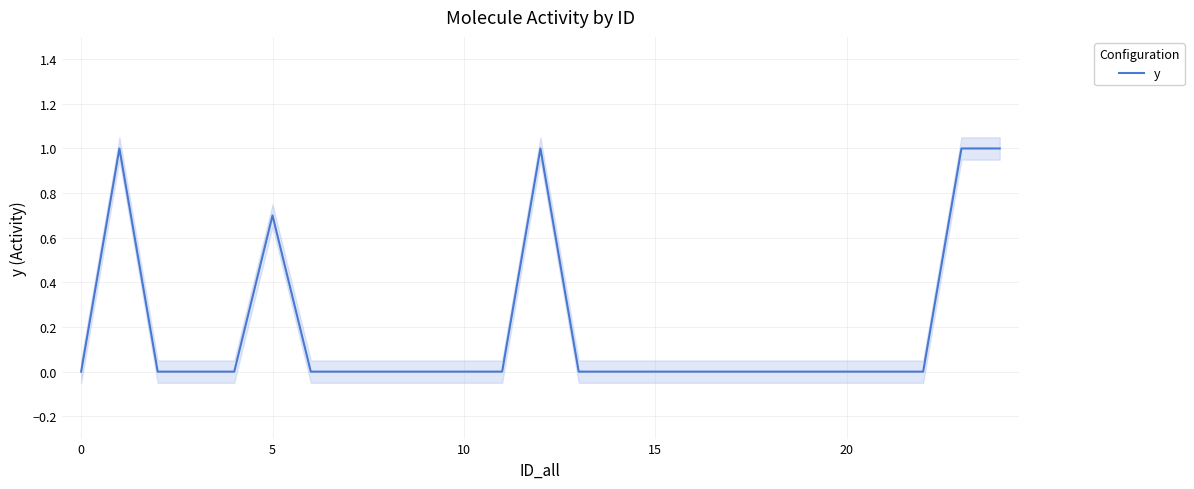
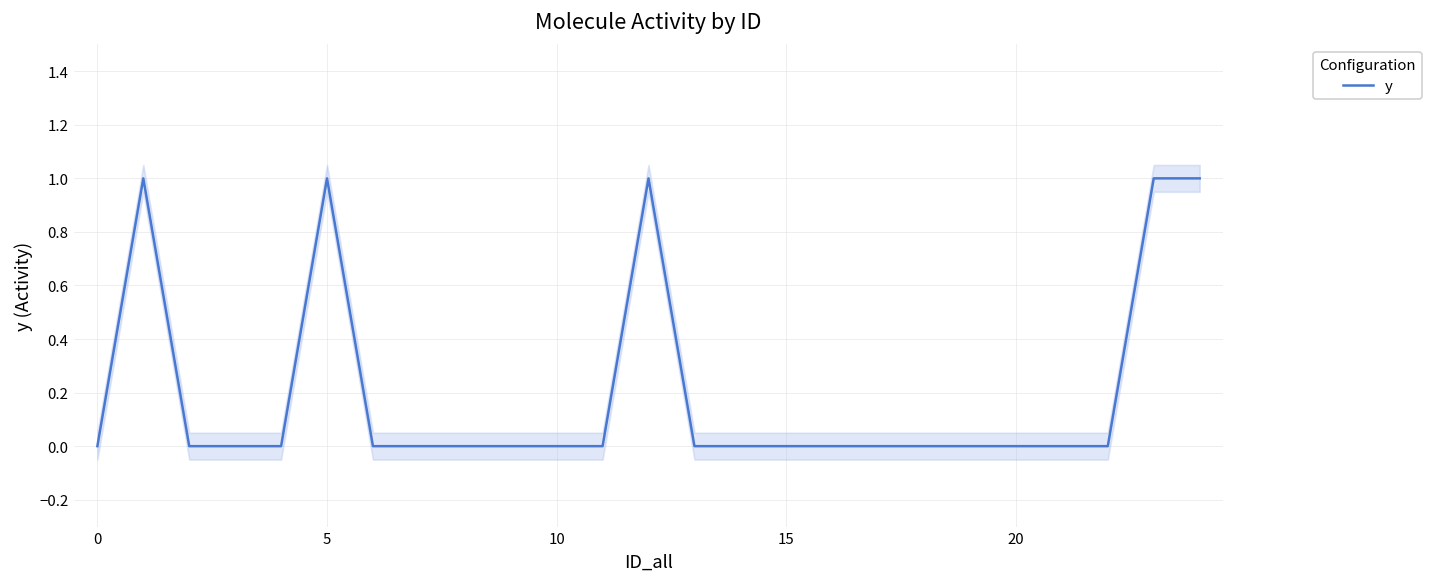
  {
    "y": {
      "0": 0.0,
-     "5": 0.7,
+     "5": 1.0,
      "10": 0.0,
      "15": 0.0,
      "20": 0.0
    }
  }
